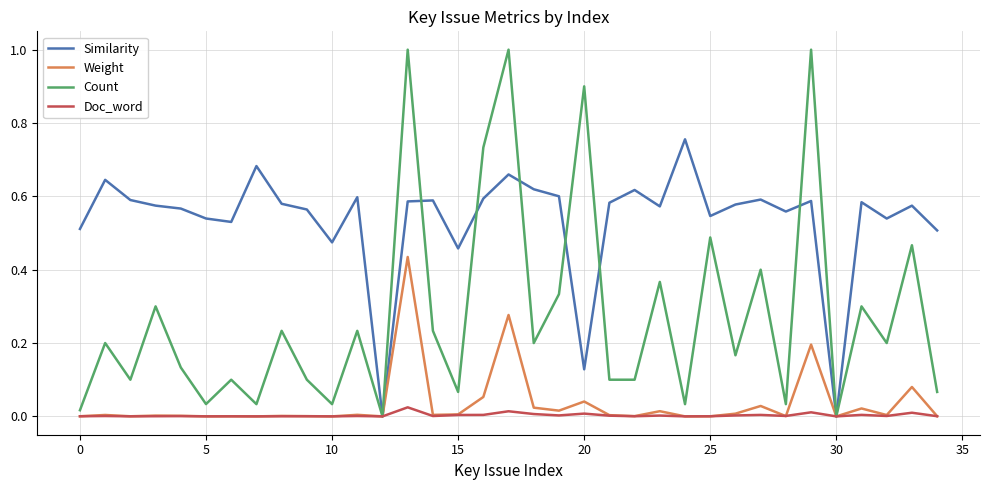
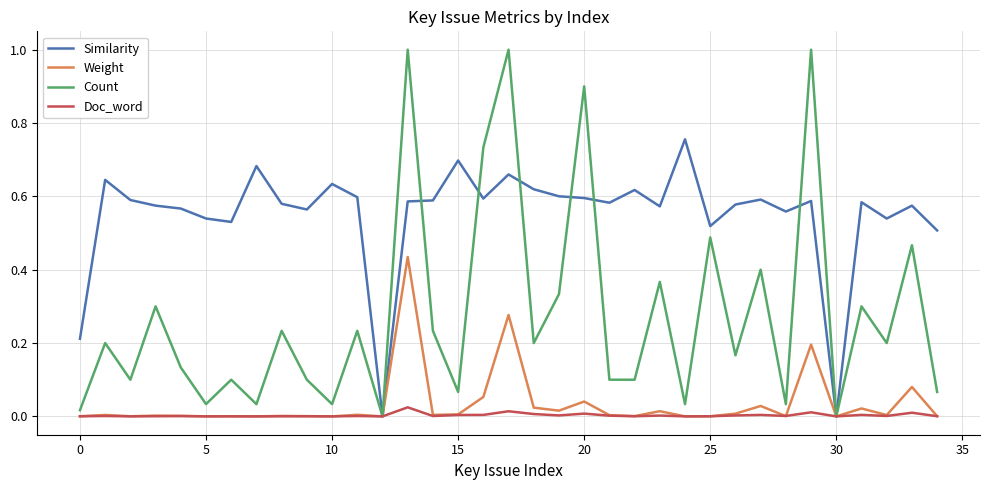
  {
    "Similarity": {
-     "0": 0.51,
+     "0": 0.21,
      "5": 0.54,
-     "10": 0.47,
-     "15": 0.46,
-     "20": 0.13,
-     "25": 0.55
+     "10": 0.63,
+     "15": 0.70,
+     "20": 0.60,
+     "25": 0.52
    },
    "Count": {
      "0": 0.02,
      "5": 0.03,
      "10": 0.03,
      "15": 0.07,
      "20": 0.90,
      "25": 0.49
    }
  }
